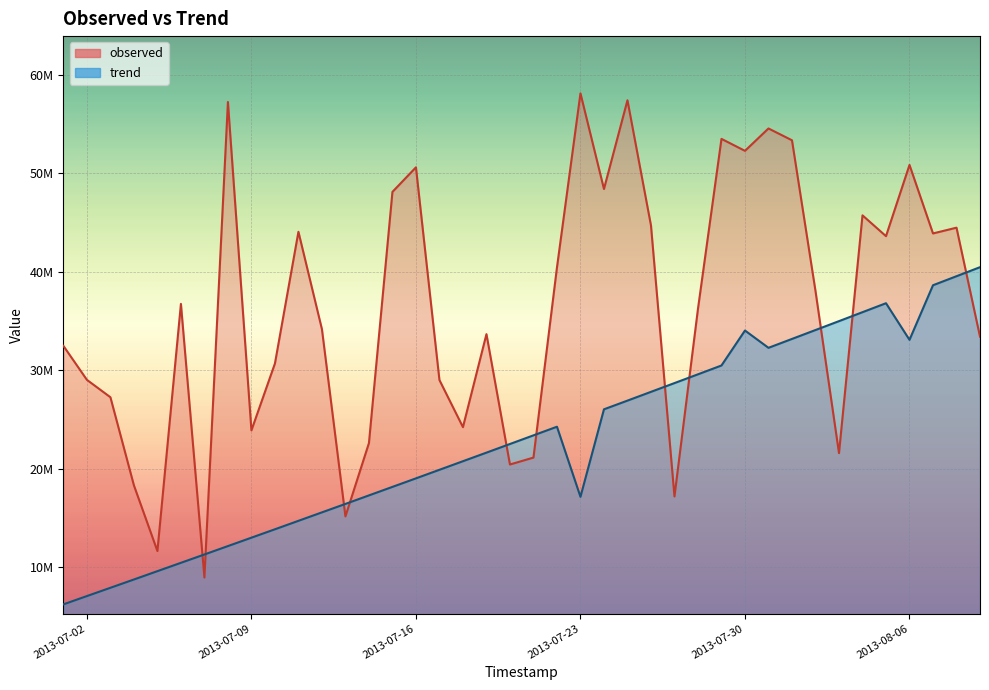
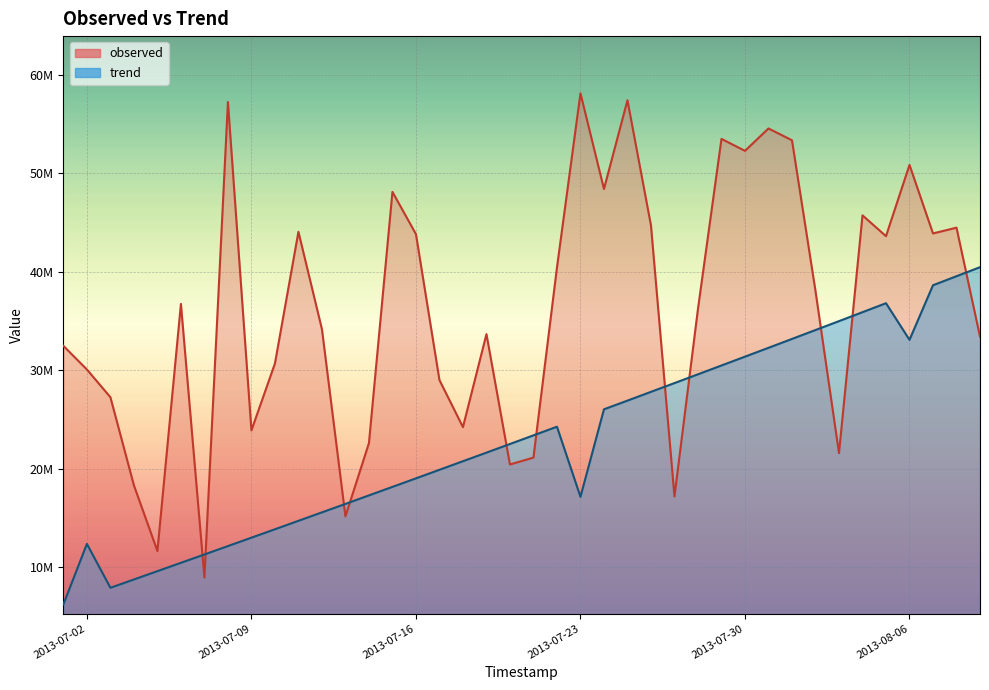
  {
    "observed": {
-     "2013-07-02": 29000000,
+     "2013-07-02": 30000000,
      "2013-07-09": 24000000,
-     "2013-07-16": 51000000,
+     "2013-07-16": 44000000,
      "2013-07-23": 58000000,
      "2013-07-30": 52000000,
      "2013-08-06": 51000000
    },
    "trend": {
-     "2013-07-02": 7000000,
+     "2013-07-02": 12000000,
      "2013-07-09": 13000000,
      "2013-07-16": 19000000,
      "2013-07-23": 17000000,
-     "2013-07-30": 34000000,
+     "2013-07-30": 31000000,
      "2013-08-06": 33000000
    }
  }
